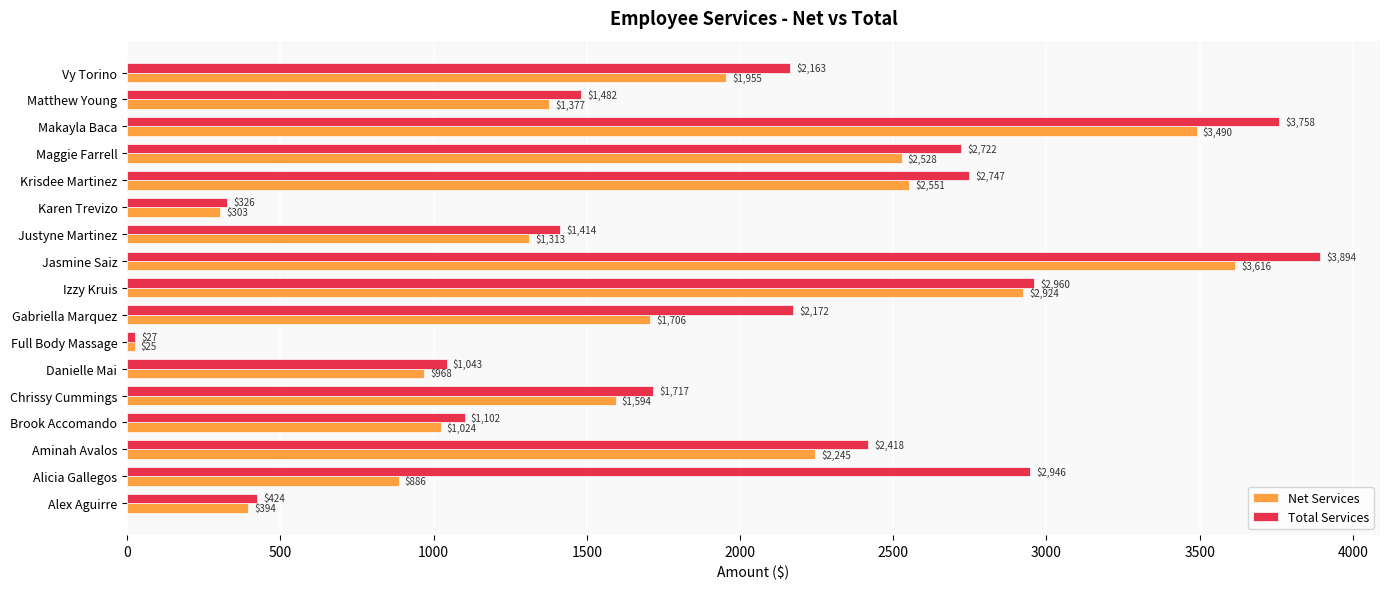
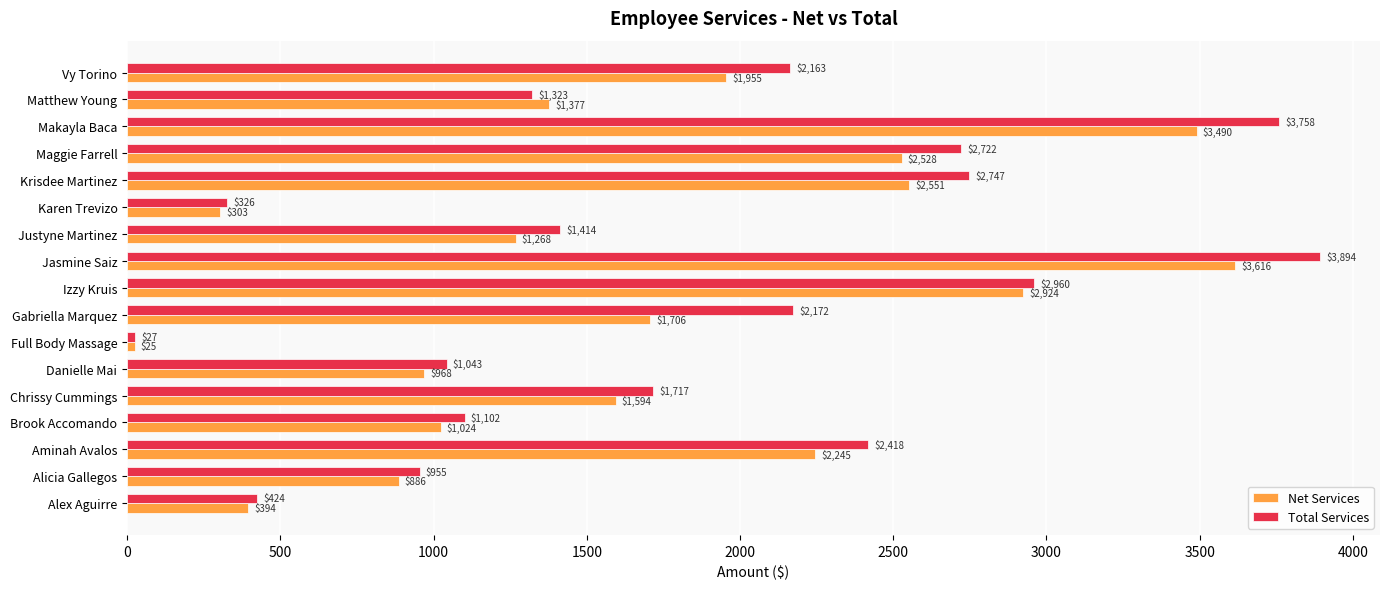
  {
    "Net Services": {
      "Vy Torino": "$1,955",
      "Matthew Young": "$1,377",
      "Makayla Baca": "$3,490",
      "Maggie Farrell": "$2,528",
      "Krisdee Martinez": "$2,551",
      "Karen Trevizo": "$303",
-     "Justyne Martinez": "$1,313",
+     "Justyne Martinez": "$1,268",
      "Jasmine Saiz": "$3,616",
      "Izzy Kruis": "$2,924",
      "Gabriella Marquez": "$1,706",
      "Full Body Massage": "$25",
      "Danielle Mai": "$968",
      "Chrissy Cummings": "$1,594",
      "Brook Accomando": "$1,024",
      "Aminah Avalos": "$2,245",
      "Alicia Gallegos": "$886",
      "Alex Aguirre": "$394"
    },
    "Total Services": {
      "Vy Torino": "$2,163",
-     "Matthew Young": "$1,482",
+     "Matthew Young": "$1,323",
      "Makayla Baca": "$3,758",
      "Maggie Farrell": "$2,722",
      "Krisdee Martinez": "$2,747",
      "Karen Trevizo": "$326",
      "Justyne Martinez": "$1,414",
      "Jasmine Saiz": "$3,894",
      "Izzy Kruis": "$2,960",
      "Gabriella Marquez": "$2,172",
      "Full Body Massage": "$27",
      "Danielle Mai": "$1,043",
      "Chrissy Cummings": "$1,717",
      "Brook Accomando": "$1,102",
      "Aminah Avalos": "$2,418",
-     "Alicia Gallegos": "$2,946",
+     "Alicia Gallegos": "$955",
      "Alex Aguirre": "$424"
    }
  }
